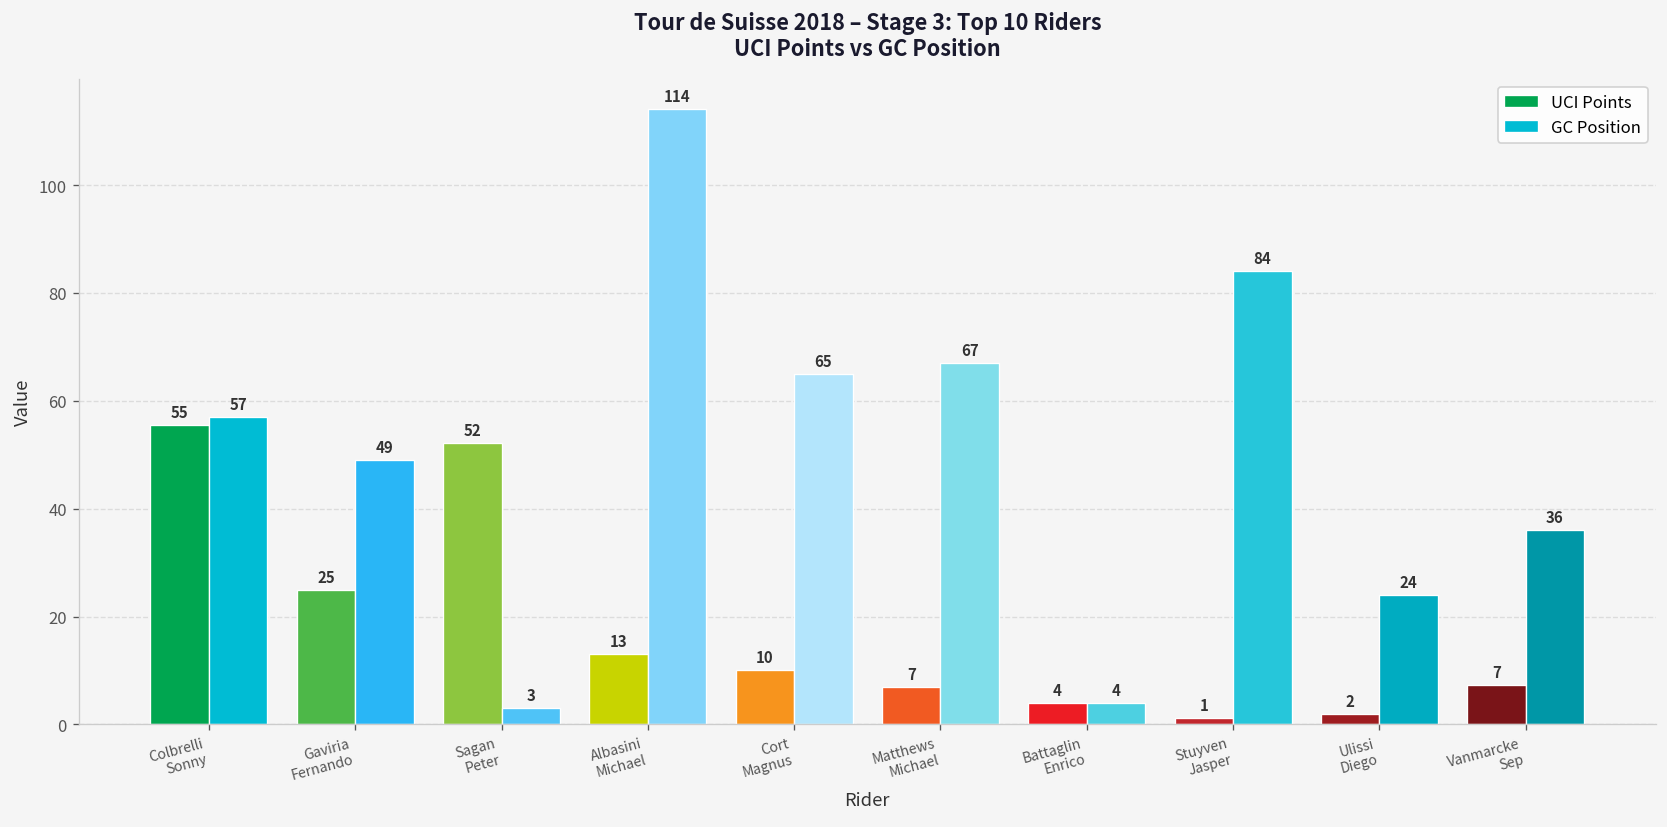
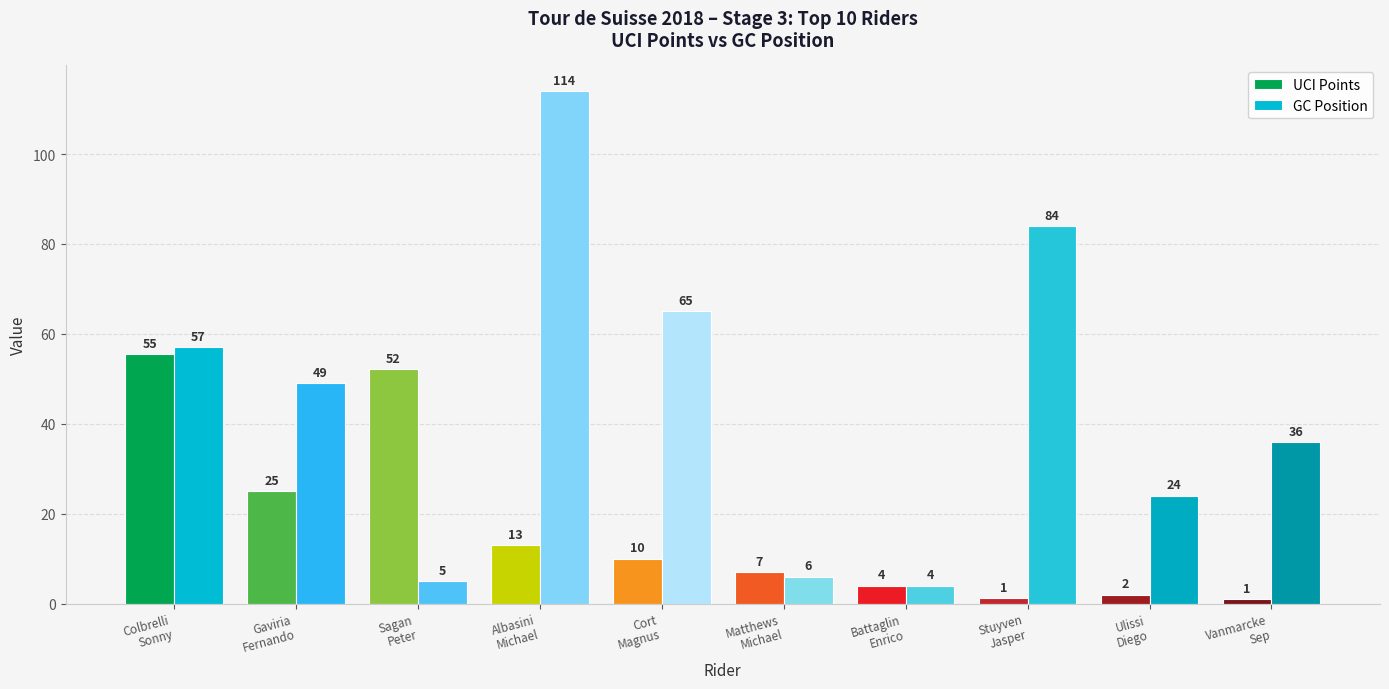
  {
    "UCI Points": {
      "Colbrelli Sonny": 55,
      "Gaviria Fernando": 25,
      "Sagan Peter": 52,
      "Albasini Michael": 13,
      "Cort Magnus": 10,
      "Matthews Michael": 7,
      "Battaglin Enrico": 4,
      "Stuyven Jasper": 1,
      "Ulissi Diego": 2,
-     "Vanmarcke Sep": 7
+     "Vanmarcke Sep": 1
    },
    "GC Position": {
      "Colbrelli Sonny": 57,
      "Gaviria Fernando": 49,
-     "Sagan Peter": 3,
+     "Sagan Peter": 5,
      "Albasini Michael": 114,
      "Cort Magnus": 65,
-     "Matthews Michael": 67,
+     "Matthews Michael": 6,
      "Battaglin Enrico": 4,
      "Stuyven Jasper": 84,
      "Ulissi Diego": 24,
      "Vanmarcke Sep": 36
    }
  }
